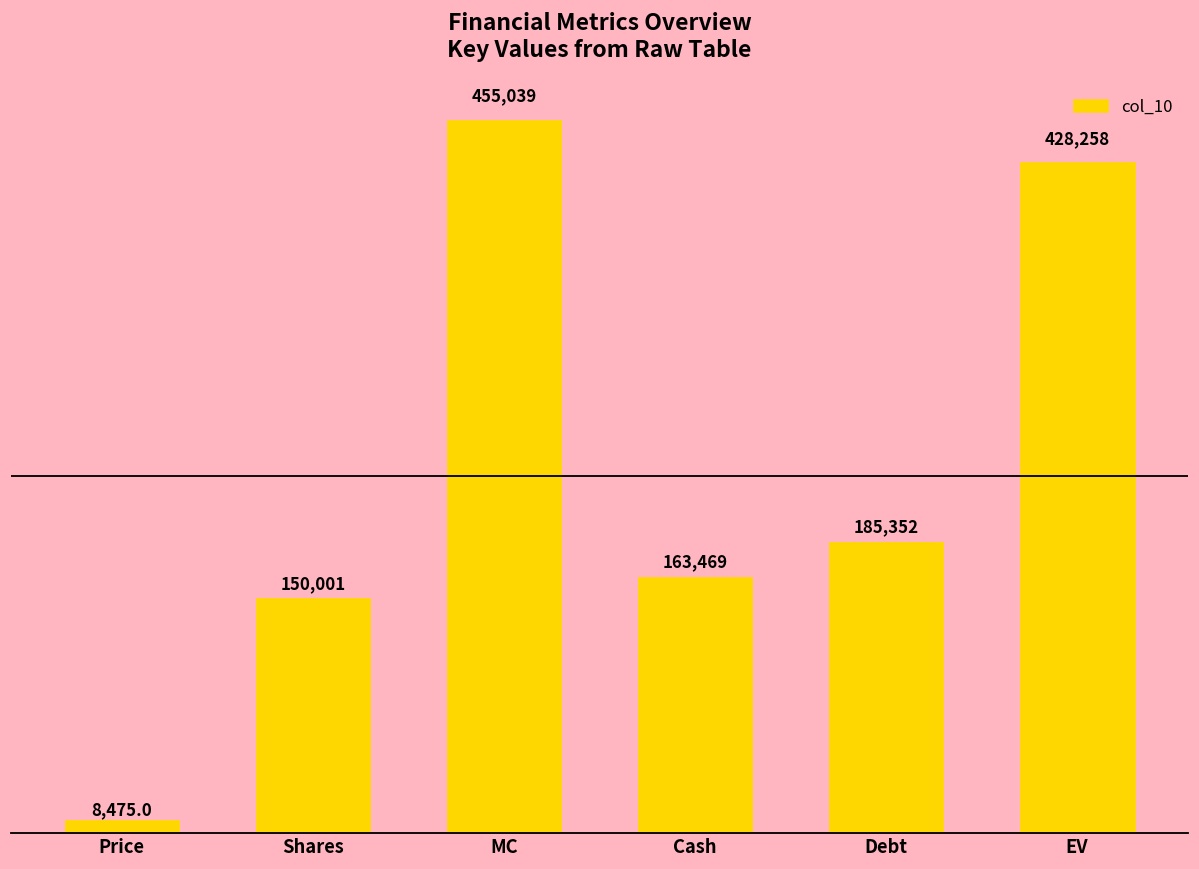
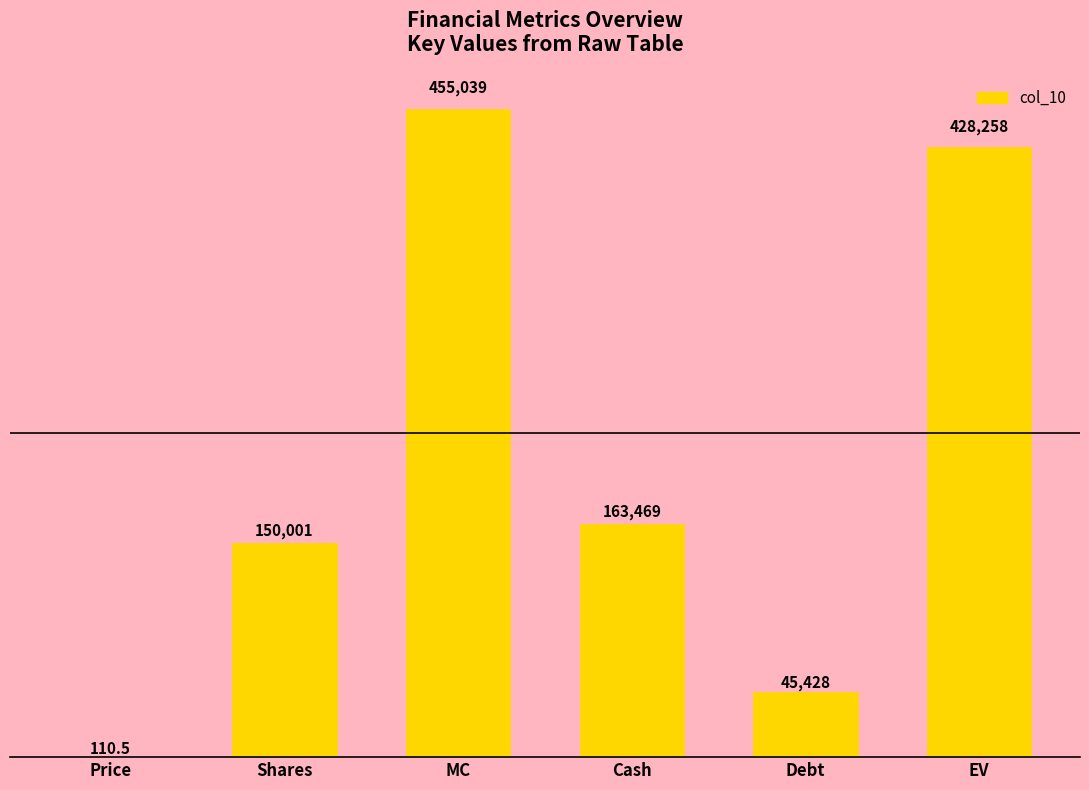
  {
-   "Price": "8,475.0",
+   "Price": "110.5",
    "Shares": "150,001",
    "MC": "455,039",
    "Cash": "163,469",
-   "Debt": "185,352",
+   "Debt": "45,428",
    "EV": "428,258"
  }
